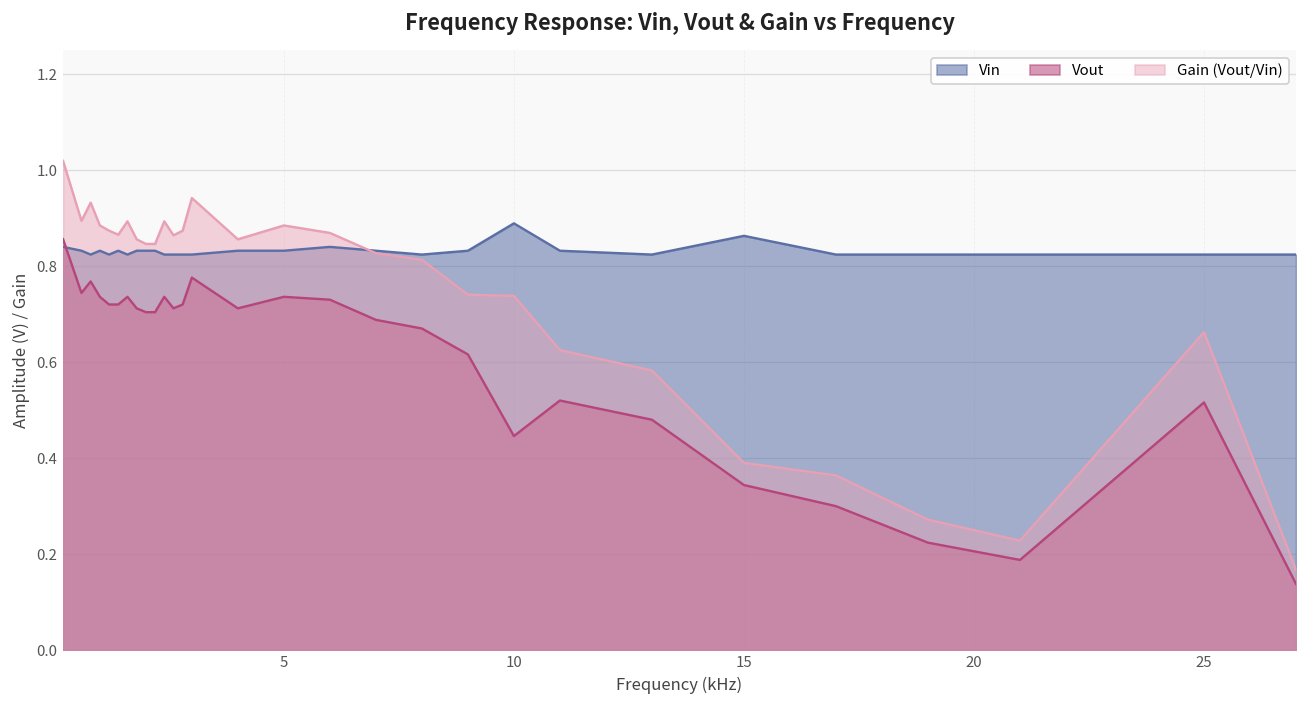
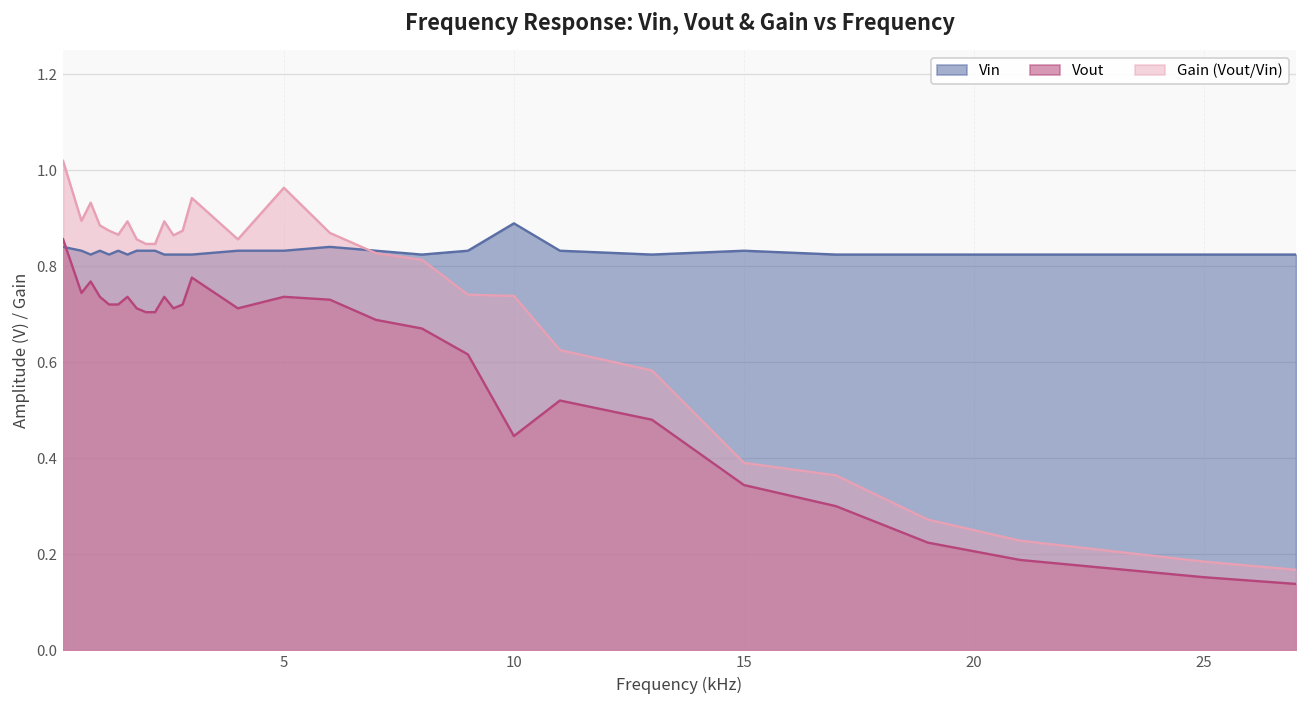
  {
    "Vin": {
      "5": 0.83,
      "10": 0.89,
-     "15": 0.86,
+     "15": 0.83,
      "25": 0.82
    },
    "Vout": {
      "5": 0.74,
      "10": 0.45,
      "15": 0.34,
-     "25": 0.52
+     "25": 0.15
    },
    "Gain (Vout/Vin)": {
-     "5": 0.88,
+     "5": 0.96,
      "10": 0.74,
      "15": 0.39,
-     "25": 0.66
+     "25": 0.18
    }
  }
